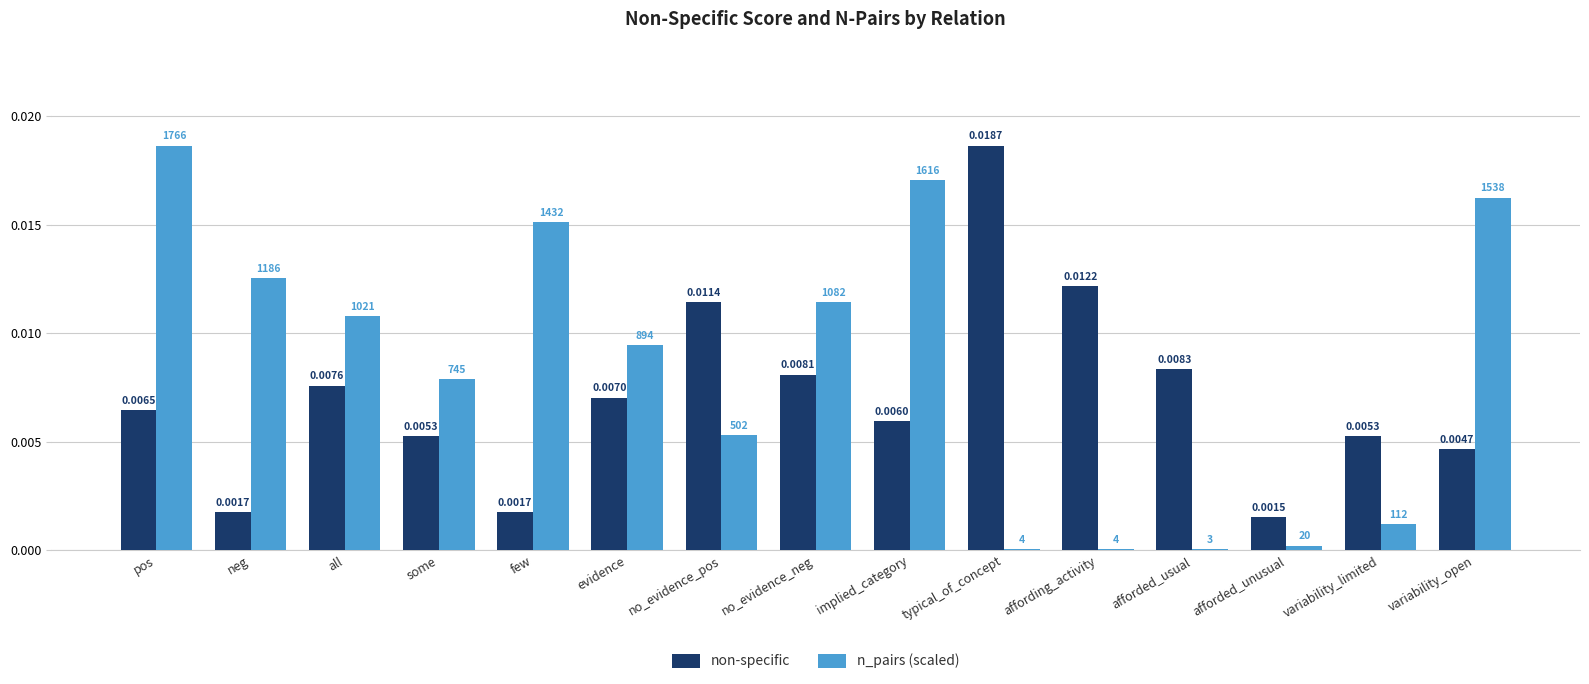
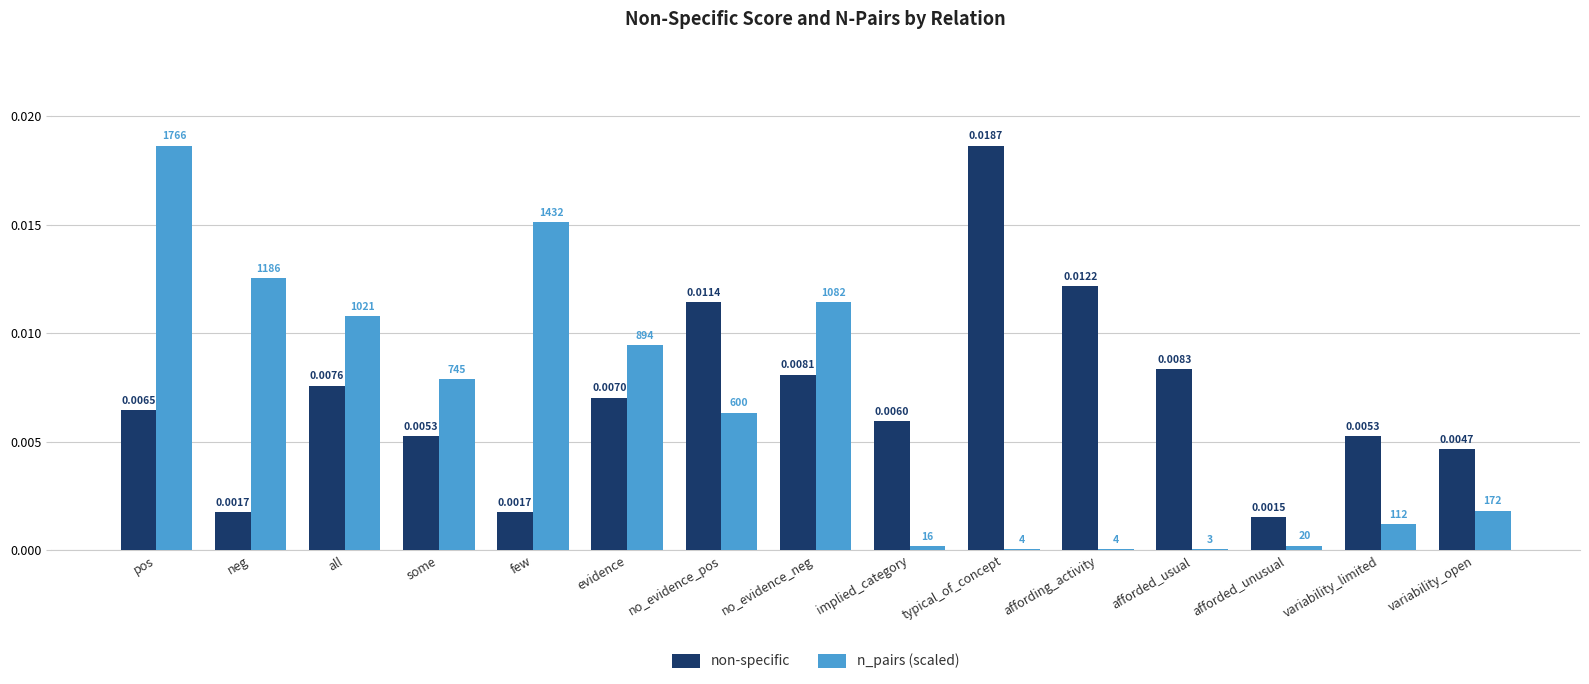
  {
    "non-specific": {
      "pos": 0.0065,
      "neg": 0.0017,
      "all": 0.0076,
      "some": 0.0053,
      "few": 0.0017,
      "evidence": 0.0070,
      "no_evidence_pos": 0.0114,
      "no_evidence_neg": 0.0081,
      "implied_category": 0.0060,
      "typical_of_concept": 0.0187,
      "affording_activity": 0.0122,
      "afforded_usual": 0.0083,
      "afforded_unusual": 0.0015,
      "variability_limited": 0.0053,
      "variability_open": 0.0047
    },
    "n_pairs (scaled)": {
-     "no_evidence_pos": 502,
-     "implied_category": 1616,
-     "variability_open": 1538
+     "no_evidence_pos": 600,
+     "implied_category": 16,
+     "variability_open": 172
    }
  }
